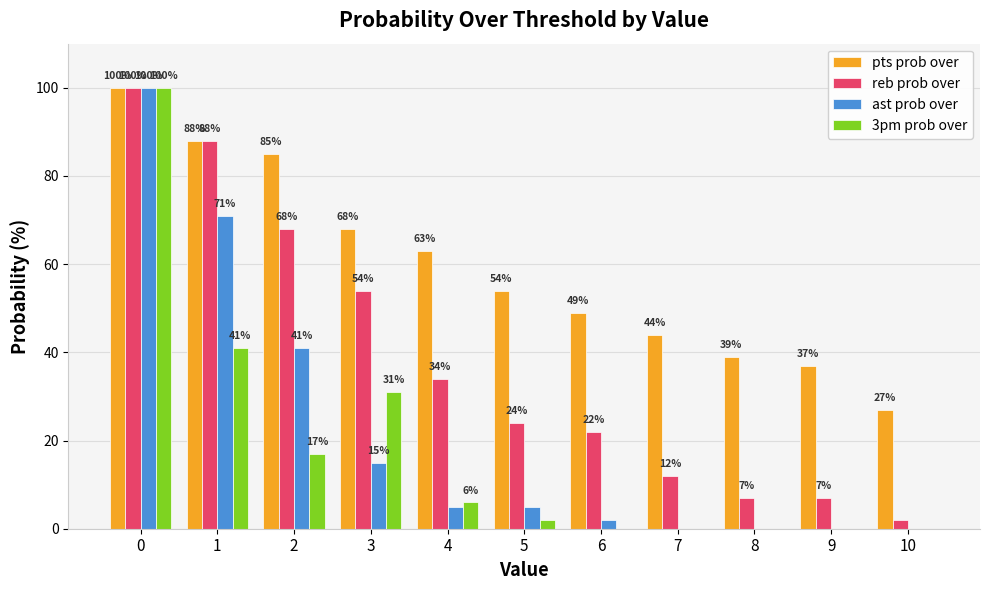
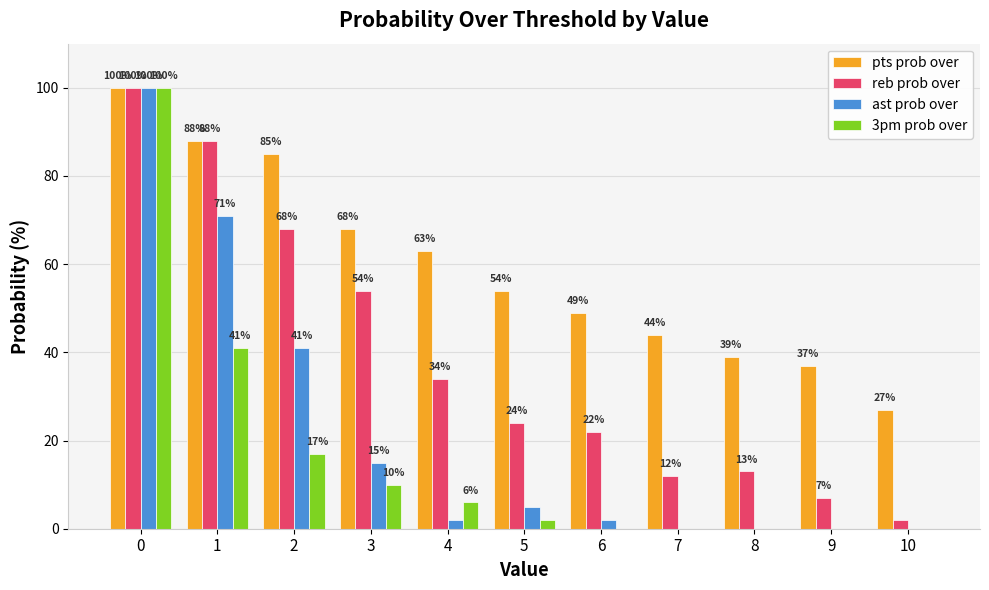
  {
    "pts prob over": {
      "2": "85%",
      "3": "68%",
      "4": "63%",
      "5": "54%",
      "6": "49%",
      "7": "44%",
      "8": "39%",
      "9": "37%",
      "10": "27%"
    },
    "reb prob over": {
      "2": "68%",
      "3": "54%",
      "4": "34%",
      "5": "24%",
      "6": "22%",
      "7": "12%",
-     "8": "7%",
+     "8": "13%",
      "9": "7%"
    },
    "ast prob over": {
-     "4": "5",
+     "4": "2",
      "5": "5",
      "6": "2",
      "7": "0",
      "8": "0",
      "9": "0",
      "10": "0"
    },
    "3pm prob over": {
      "1": "41%",
      "2": "17%",
-     "3": "31%",
+     "3": "10%",
      "4": "6%"
    }
  }
